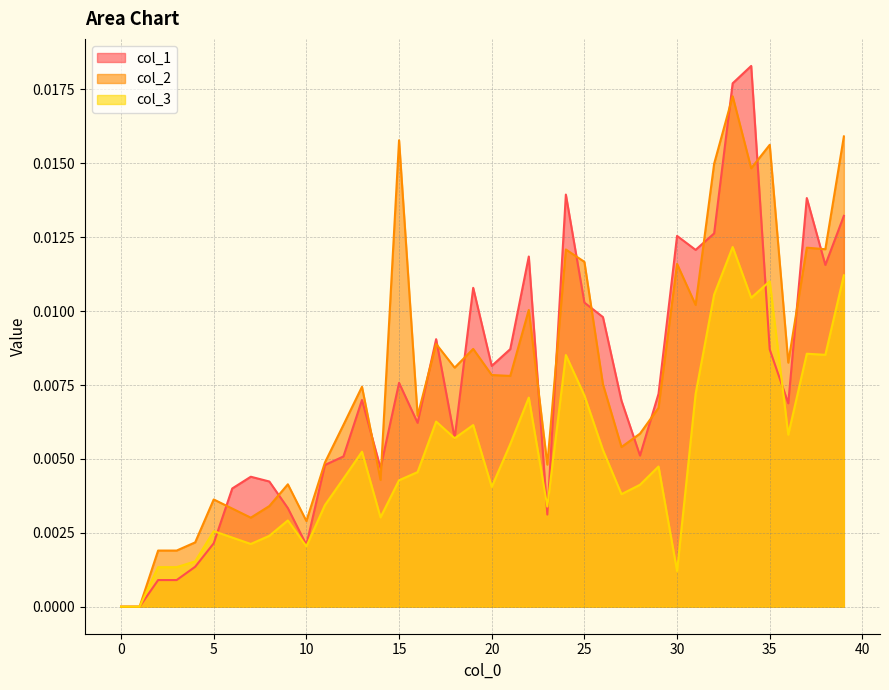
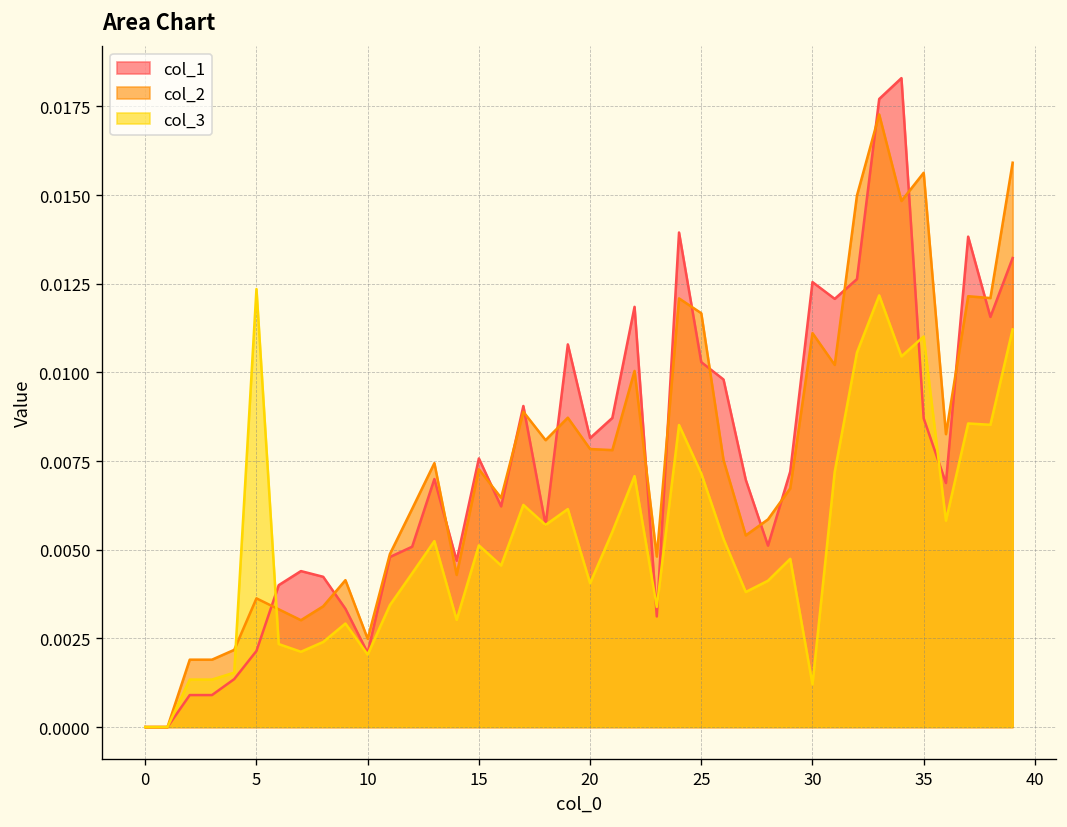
  {
    "col_1": {
      "5": 0.0021,
      "15": 0.0076,
      "20": 0.0081,
      "25": 0.0103,
      "30": 0.0125,
      "35": 0.0087
    },
    "col_2": {
      "5": 0.0036,
-     "10": 0.0029,
-     "15": 0.0158,
+     "10": 0.0025,
+     "15": 0.0073,
      "20": 0.0078,
      "25": 0.0117,
-     "30": 0.0116,
+     "30": 0.0111,
      "35": 0.0156
    },
    "col_3": {
-     "5": 0.0026,
-     "15": 0.0043,
+     "5": 0.0124,
+     "15": 0.0051,
      "20": 0.0041,
      "25": 0.0071,
      "30": 0.0012,
      "35": 0.0110
    }
  }
